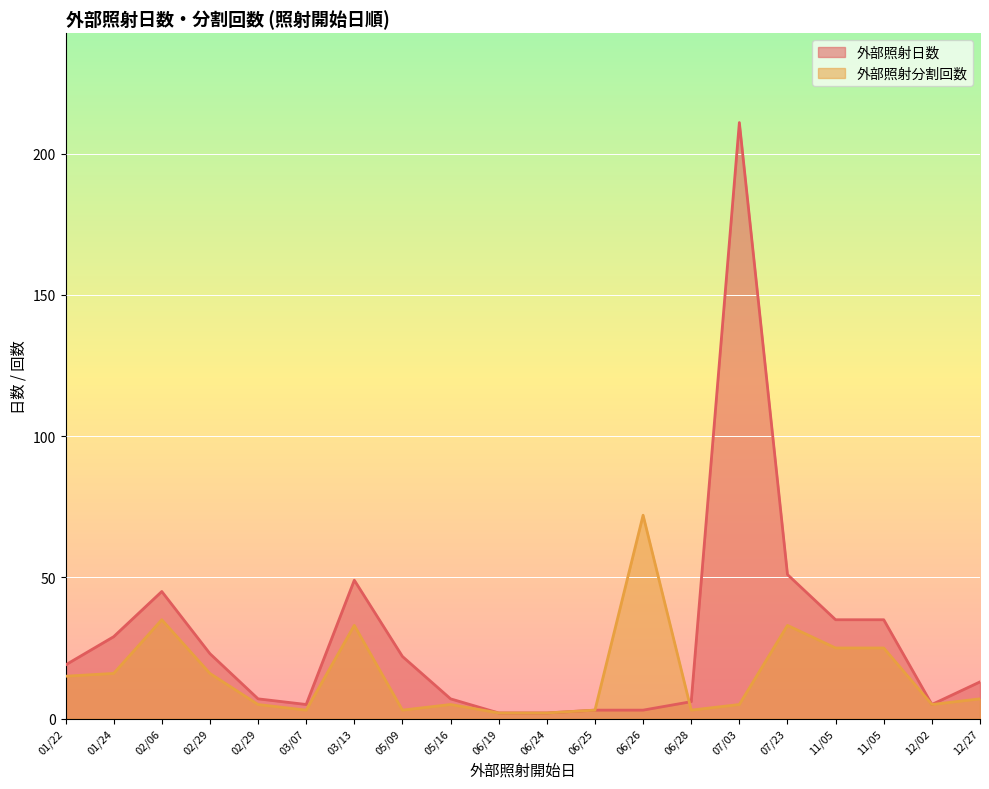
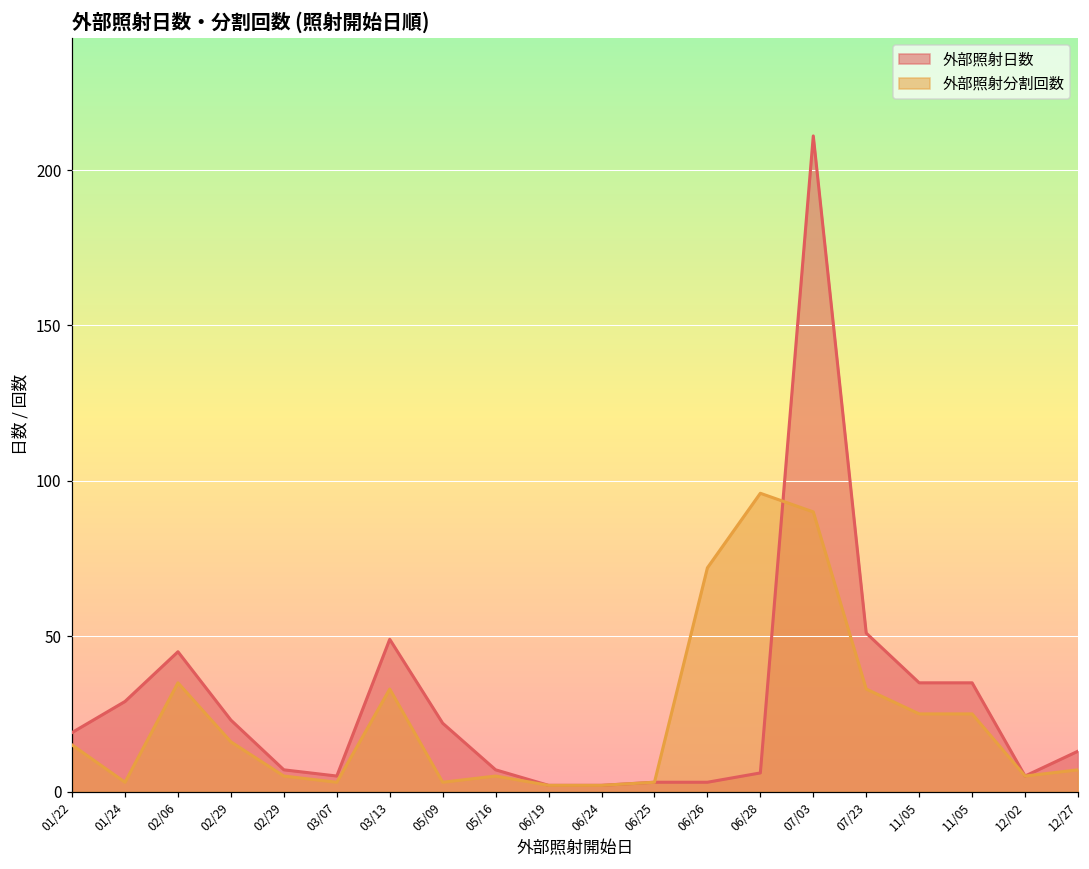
  {
    "外部照射日数": {
      "01/22": 19,
      "01/24": 29,
      "02/06": 45,
      "03/07": 5,
      "03/13": 49,
      "05/09": 22,
      "05/16": 7,
      "06/26": 3,
      "06/28": 6,
      "07/03": 211,
      "07/23": 51,
      "12/27": 13
    },
    "外部照射分割回数": {
      "01/22": 15,
-     "01/24": 16,
+     "01/24": 3,
      "02/06": 35,
      "03/07": 3,
      "03/13": 33,
      "05/09": 3,
      "05/16": 5,
      "06/26": 72,
-     "06/28": 3,
-     "07/03": 5,
+     "06/28": 96,
+     "07/03": 90,
      "07/23": 33,
      "12/27": 7
    }
  }
